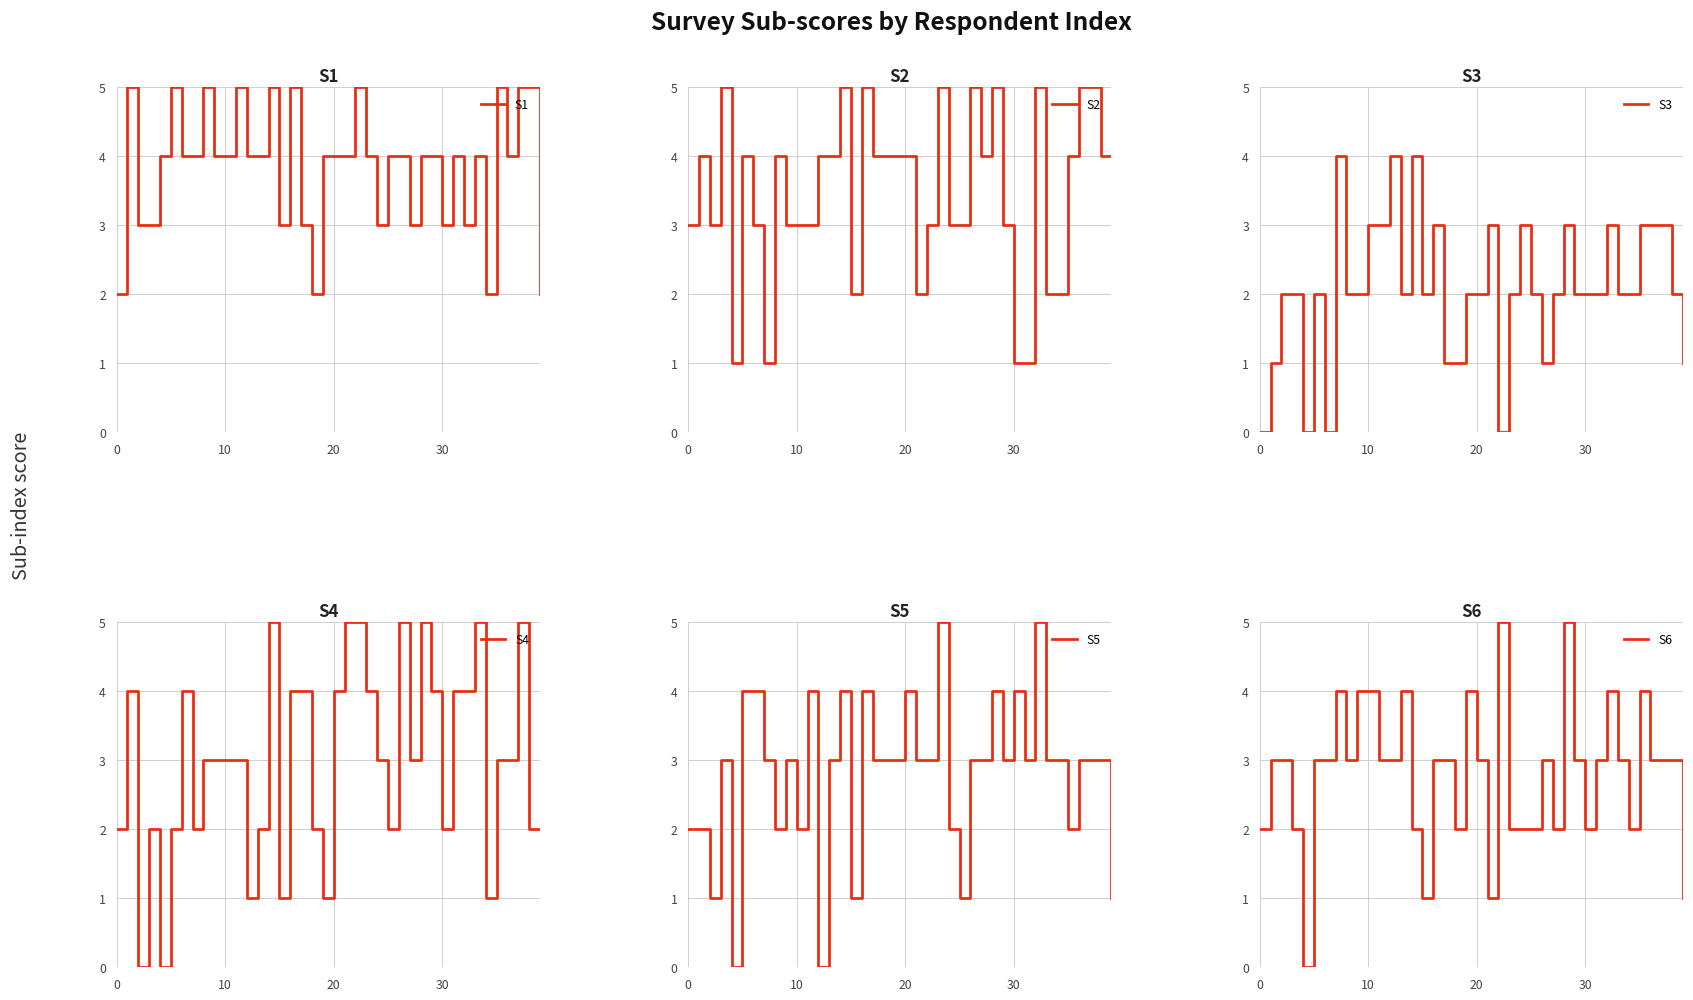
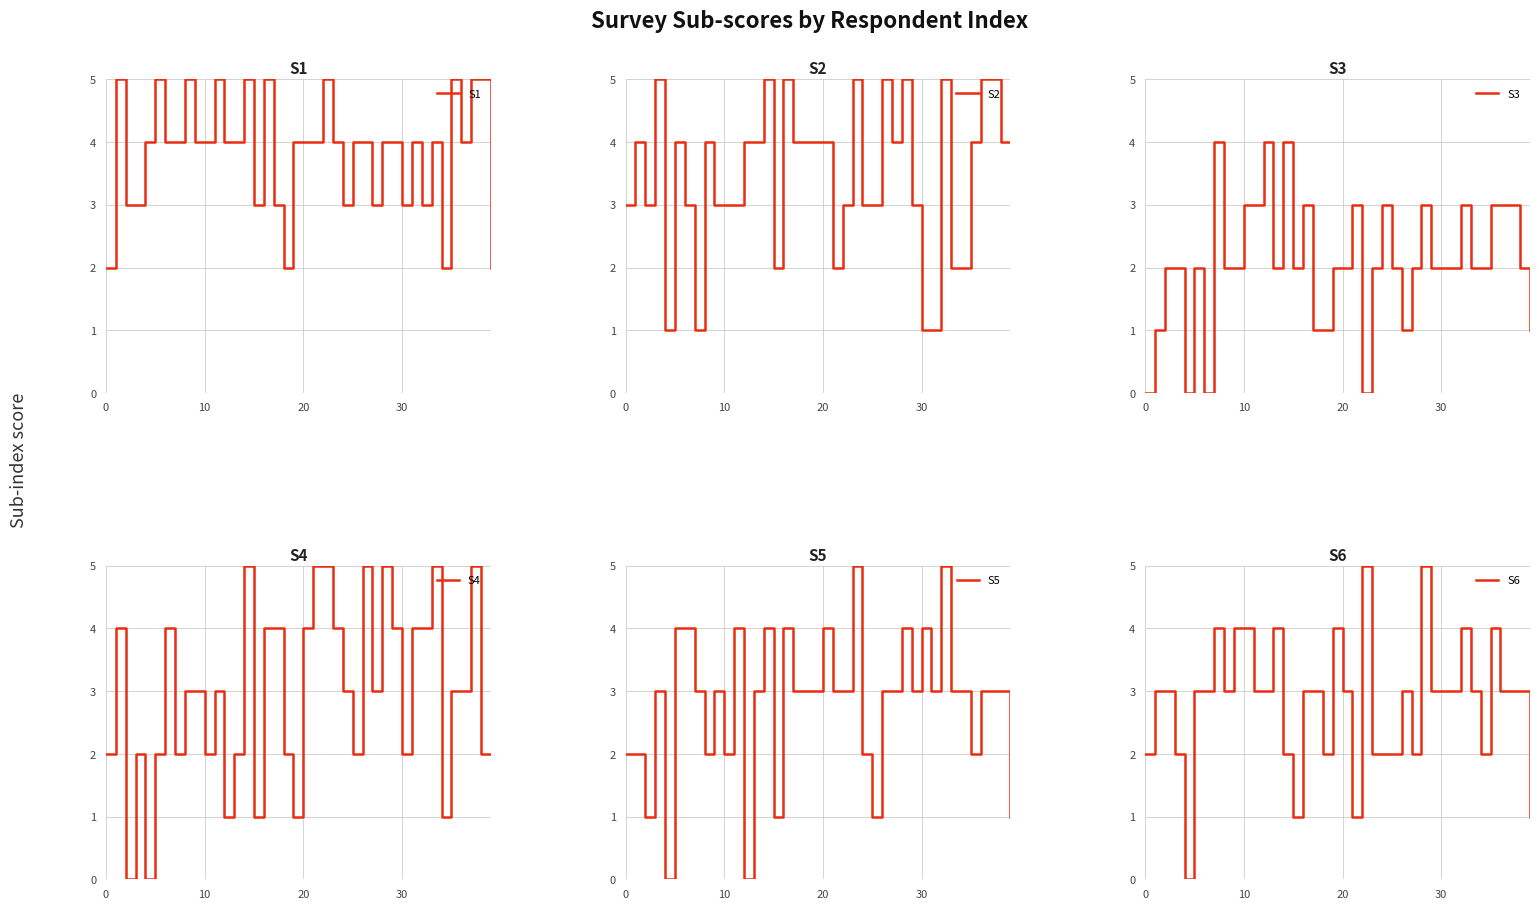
  {
    "S1": {
      "0": 2.0,
      "10": 4.0,
      "20": 4.0,
      "30": 3.0
    },
    "S2": {
      "0": 3.0,
      "10": 3.0,
      "20": 4.0,
      "30": 1.0
    },
    "S3": {
      "0": 0.0,
      "10": 3.0,
      "20": 2.0,
      "30": 2.0
    },
    "S4": {
      "0": 2,
-     "10": 3,
+     "10": 2,
      "20": 4,
      "30": 2
    },
    "S5": {
      "0": 2.0,
      "10": 2.0,
      "20": 4.0,
      "30": 4.0
    },
    "S6": {
      "0": 2,
      "10": 4,
      "20": 3,
-     "30": 2
+     "30": 3
    }
  }
